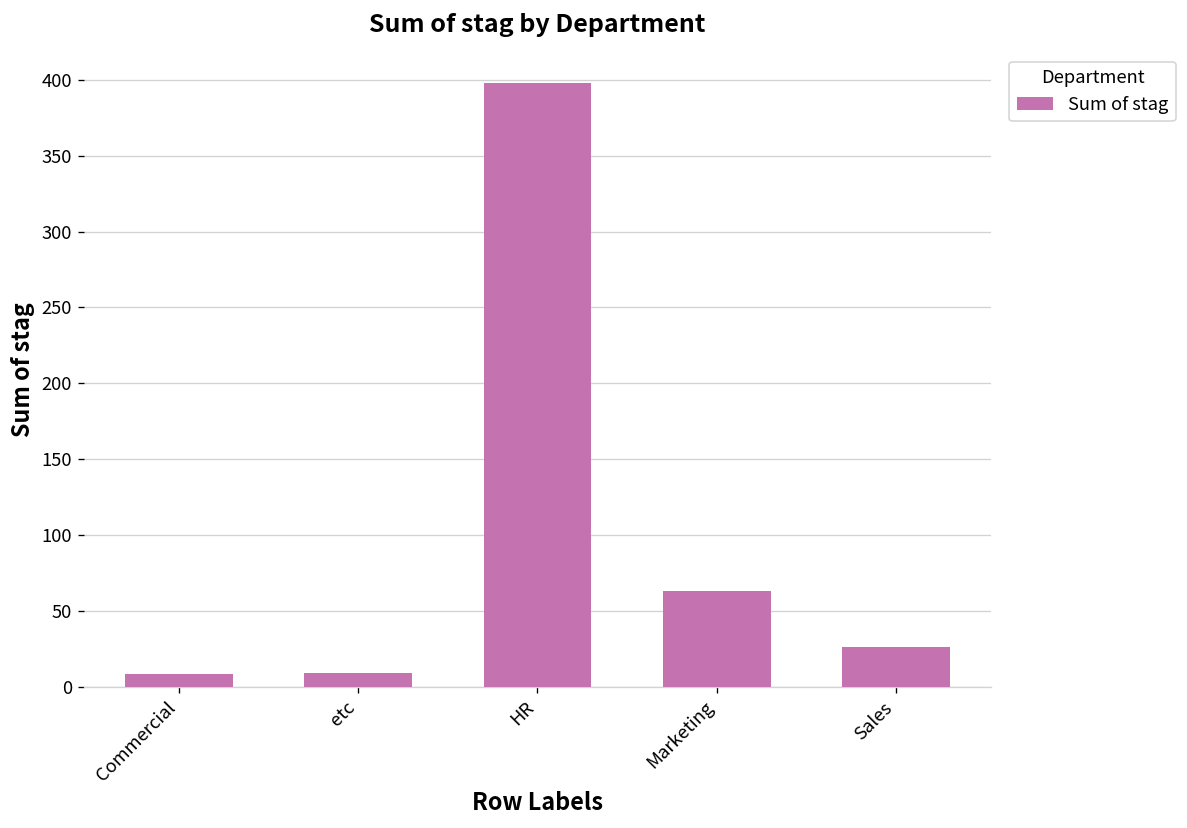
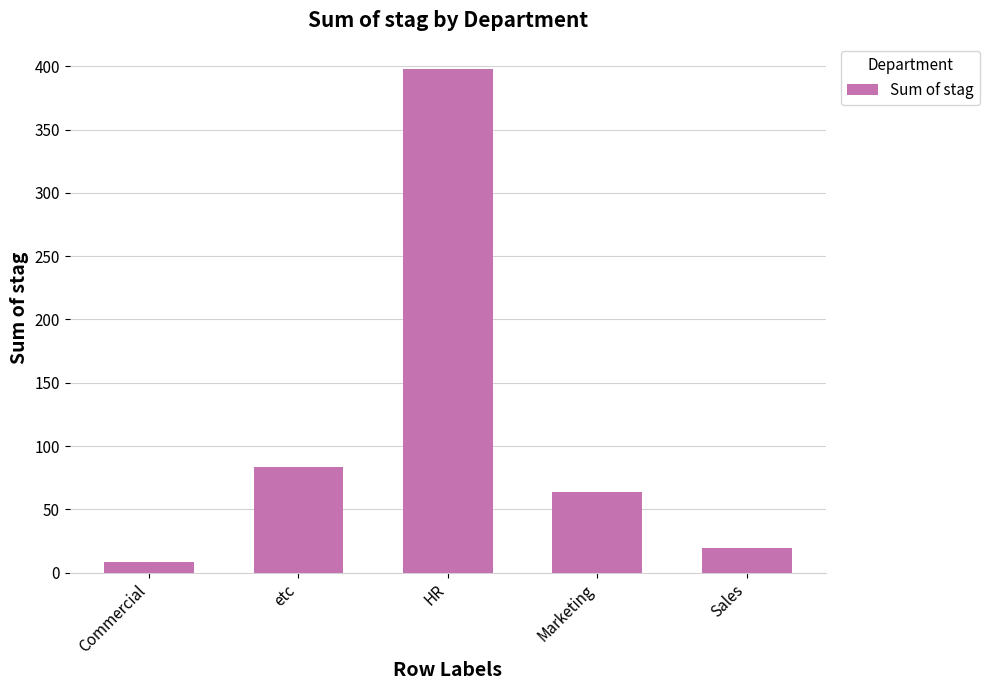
  {
    "Commercial": 8,
-   "etc": 9,
+   "etc": 83,
    "HR": 398,
    "Marketing": 63,
-   "Sales": 26
+   "Sales": 19
  }
